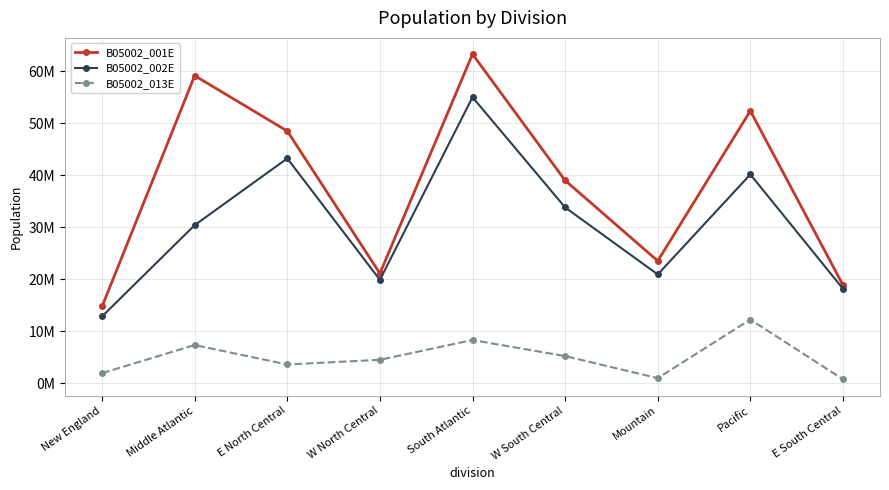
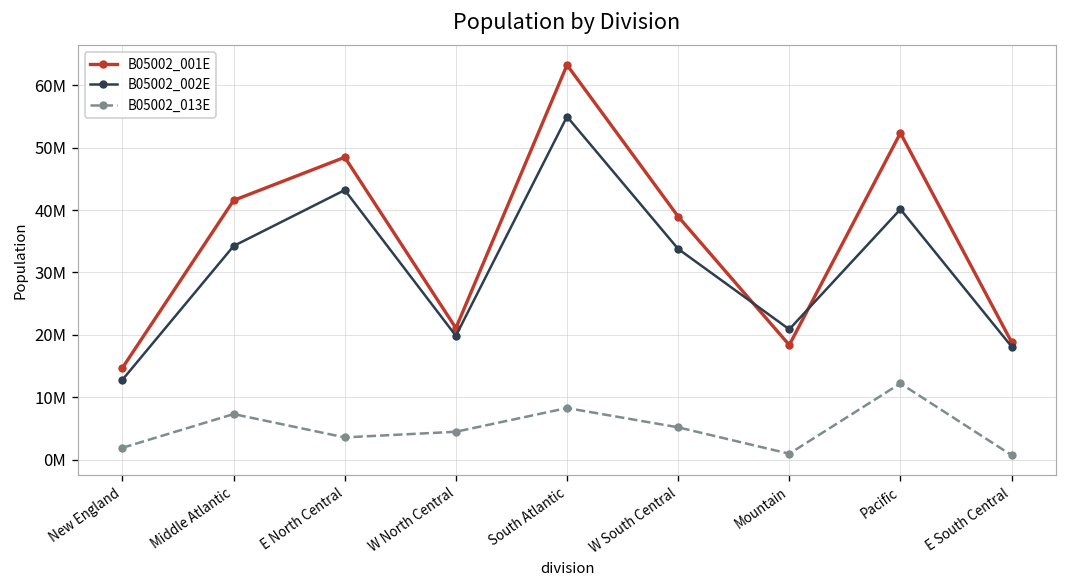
  {
    "B05002_001E": {
      "New England": 15000000,
-     "Middle Atlantic": 59000000,
+     "Middle Atlantic": 42000000,
      "E North Central": 48000000,
      "W North Central": 21000000,
      "South Atlantic": 63000000,
      "W South Central": 39000000,
-     "Mountain": 23000000,
+     "Mountain": 18000000,
      "Pacific": 52000000,
      "E South Central": 19000000
    },
    "B05002_002E": {
      "New England": 13000000,
-     "Middle Atlantic": 30000000,
+     "Middle Atlantic": 34000000,
      "E North Central": 43000000,
      "W North Central": 20000000,
      "South Atlantic": 55000000,
      "W South Central": 34000000,
      "Mountain": 21000000,
      "Pacific": 40000000,
      "E South Central": 18000000
    },
    "B05002_013E": {
      "New England": 2000000,
      "Middle Atlantic": 7000000,
      "E North Central": 4000000,
      "W North Central": 4000000,
      "South Atlantic": 8000000,
      "W South Central": 5000000,
      "Mountain": 1000000,
      "Pacific": 12000000,
      "E South Central": 1000000
    }
  }
